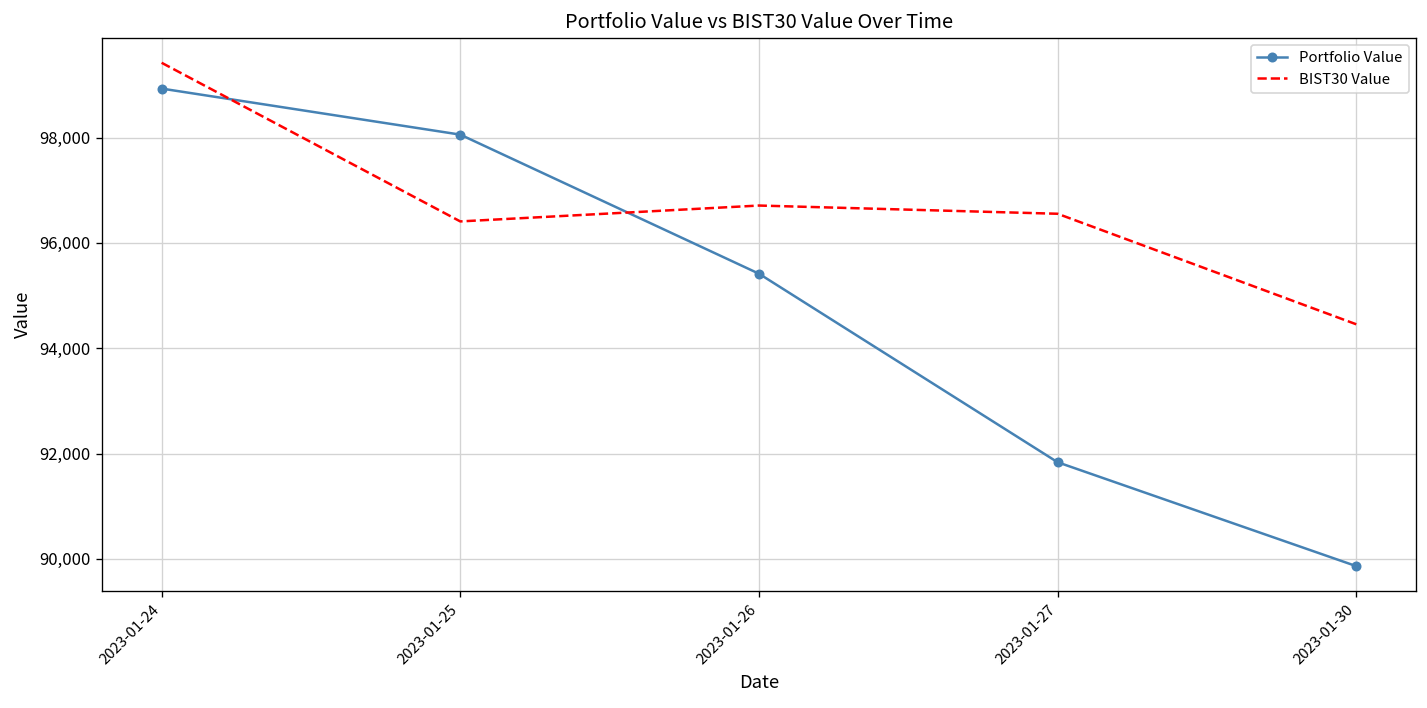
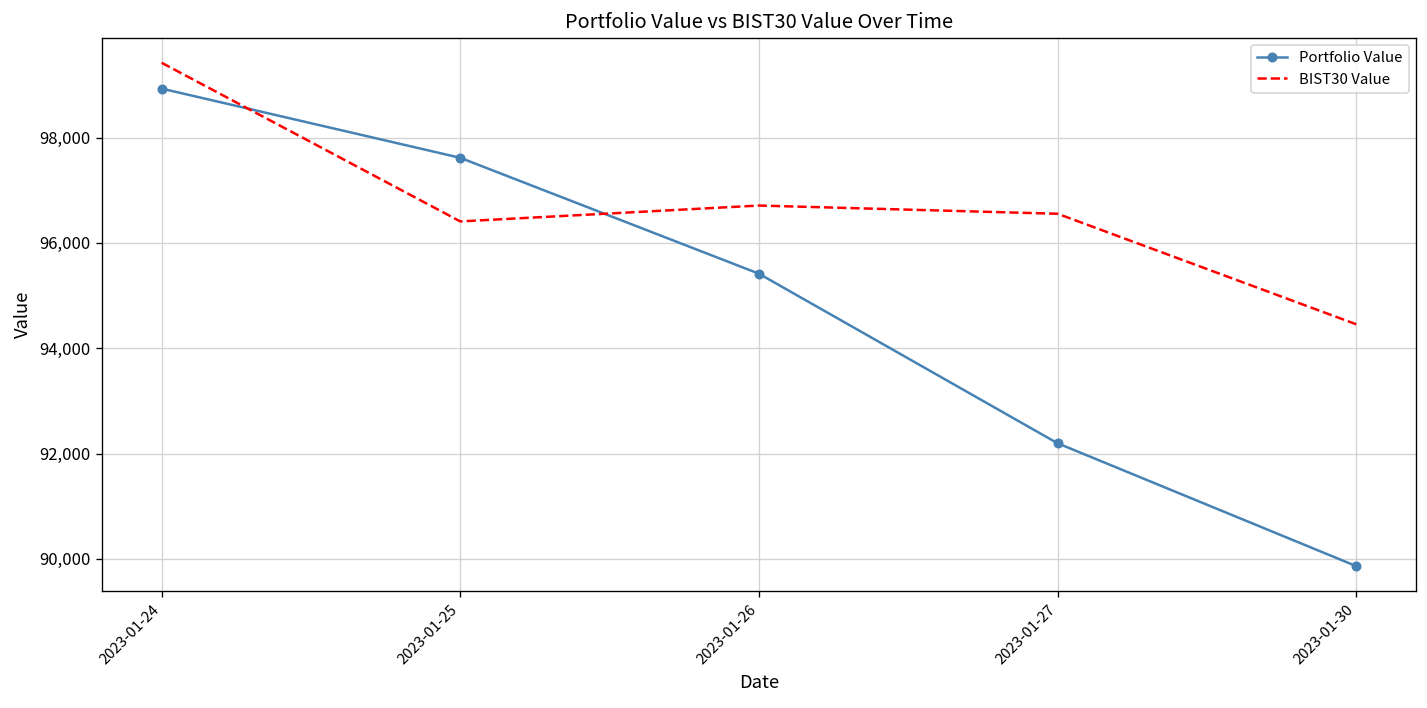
  {
    "Portfolio Value": {
      "2023-01-24": "98,900",
-     "2023-01-25": "98,100",
+     "2023-01-25": "97,600",
      "2023-01-26": "95,400",
-     "2023-01-27": "91,800",
+     "2023-01-27": "92,200",
      "2023-01-30": "89,900"
    },
    "BIST30 Value": {
      "2023-01-24": "99,400",
      "2023-01-25": "96,400",
      "2023-01-26": "96,700",
      "2023-01-27": "96,600",
      "2023-01-30": "94,500"
    }
  }
